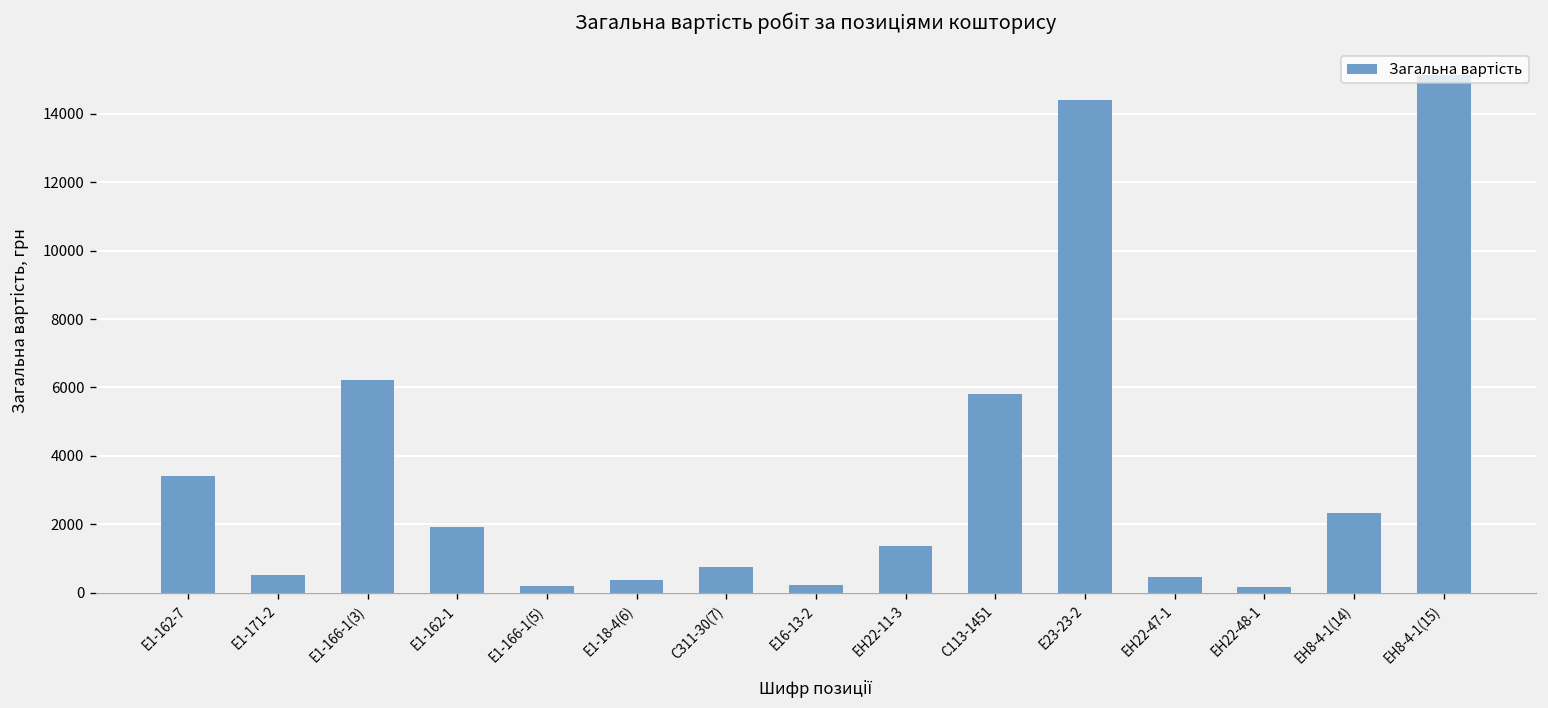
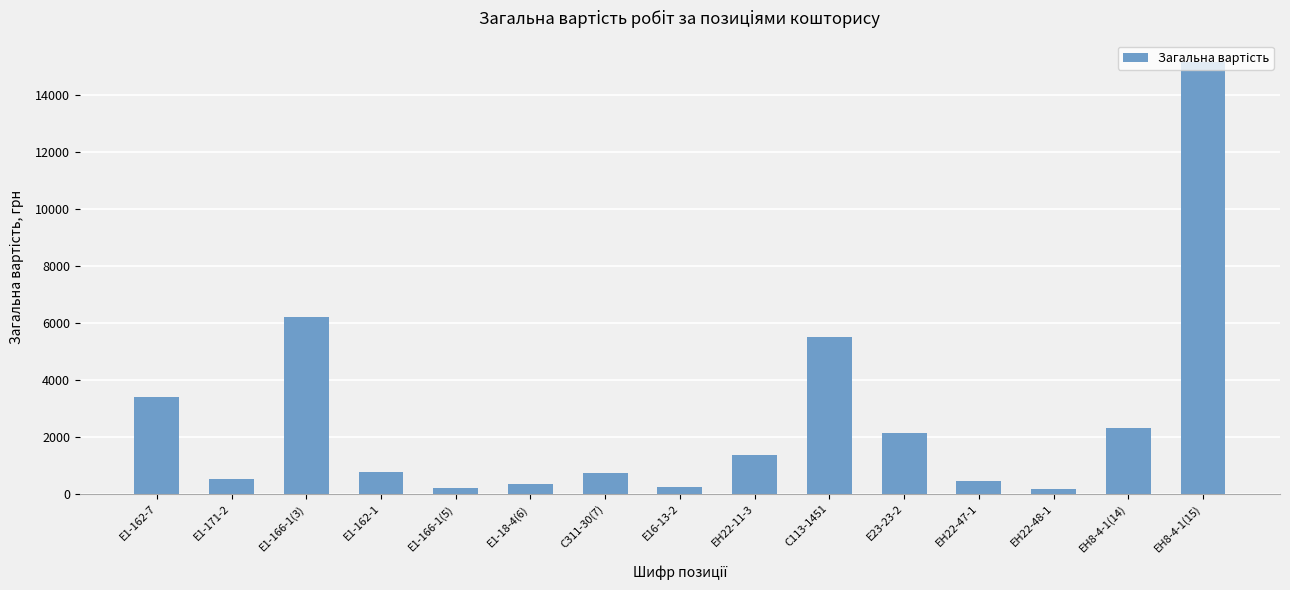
  {
    "Е1-162-7": 3400,
    "Е1-171-2": 500,
    "Е1-166-1(3)": 6200,
-   "Е1-162-1": 1900,
+   "Е1-162-1": 800,
    "Е1-166-1(5)": 200,
    "Е1-18-4(6)": 400,
    "С311-30(7)": 700,
    "Е16-13-2": 200,
    "ЕН22-11-3": 1400,
-   "С113-1451": 5800,
-   "Е23-23-2": 14400,
+   "С113-1451": 5500,
+   "Е23-23-2": 2200,
    "ЕН22-47-1": 400,
    "ЕН22-48-1": 200,
    "ЕН8-4-1(14)": 2300
  }
